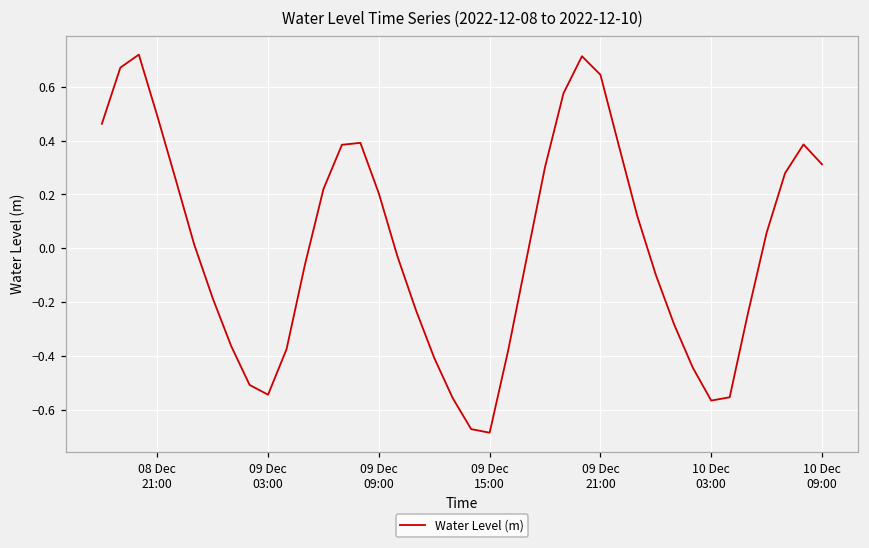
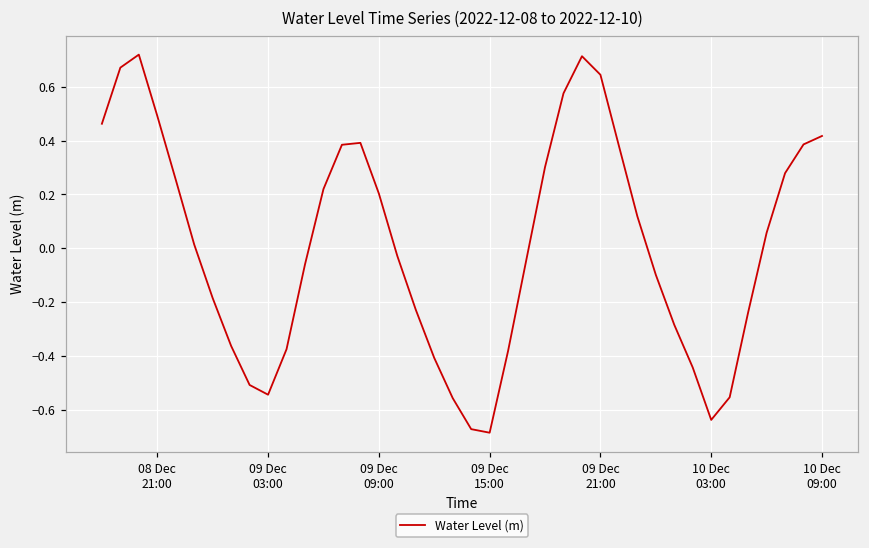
  {
    "08 Dec 21:00": 0.49,
    "09 Dec 03:00": -0.54,
    "09 Dec 09:00": 0.20,
    "09 Dec 15:00": -0.69,
    "09 Dec 21:00": 0.64,
-   "10 Dec 03:00": -0.57,
-   "10 Dec 09:00": 0.31
+   "10 Dec 03:00": -0.64,
+   "10 Dec 09:00": 0.42
  }
